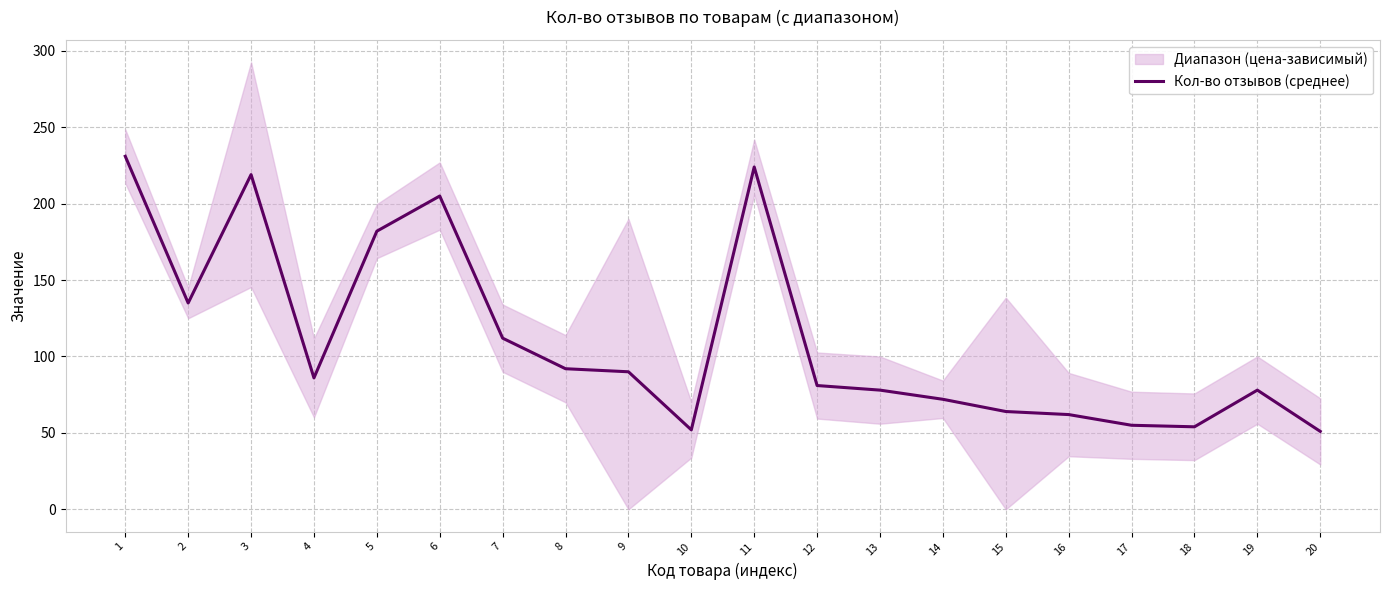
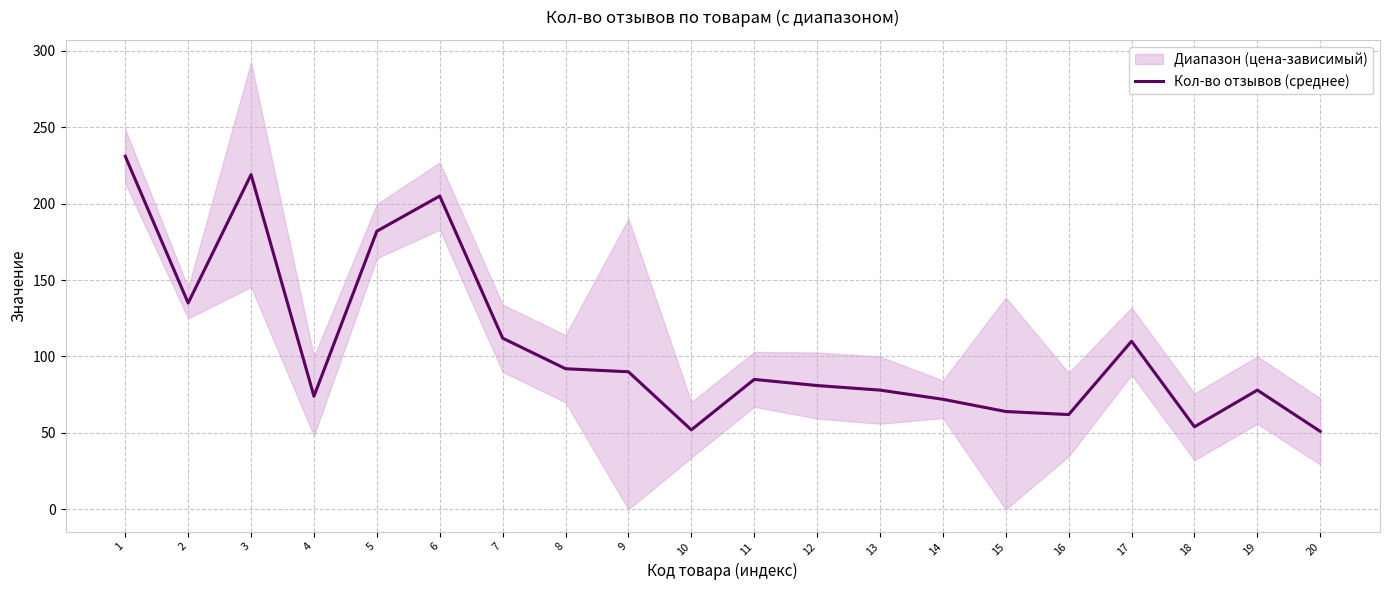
  {
    "Кол-во отзывов (среднее)": {
      "1": 231,
      "2": 135,
      "3": 219,
-     "4": 86,
+     "4": 74,
      "5": 182,
      "6": 205,
      "7": 112,
      "8": 92,
      "9": 90,
      "10": 52,
-     "11": 224,
+     "11": 85,
      "12": 81,
      "13": 78,
      "14": 72,
      "15": 64,
      "16": 62,
-     "17": 55,
+     "17": 110,
      "18": 54,
      "19": 78,
      "20": 51
    },
    "Диапазон (цена-зависимый)": {
      "9": 190,
      "15": 139
    }
  }
